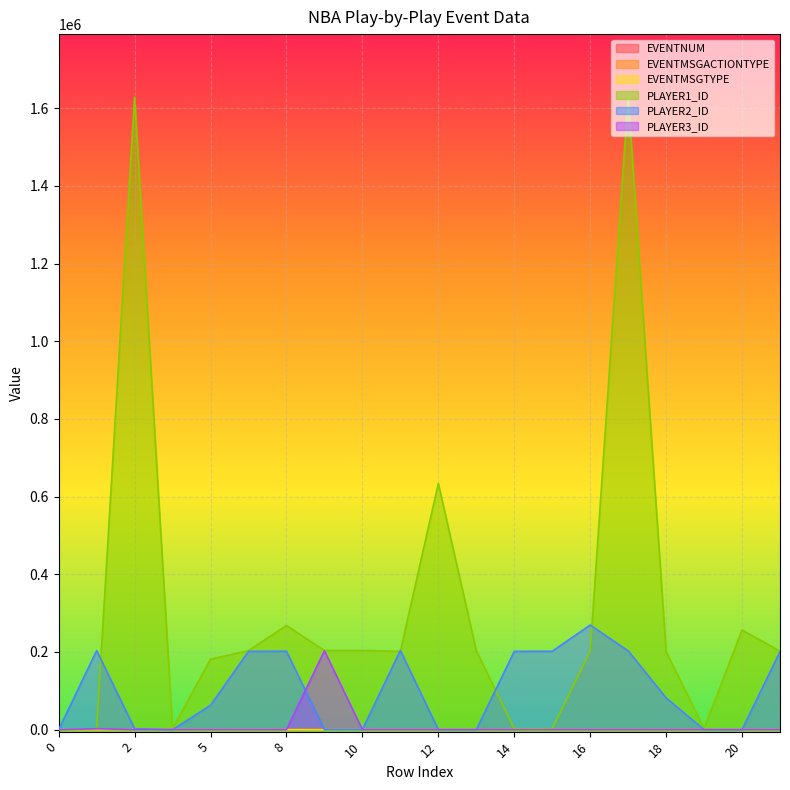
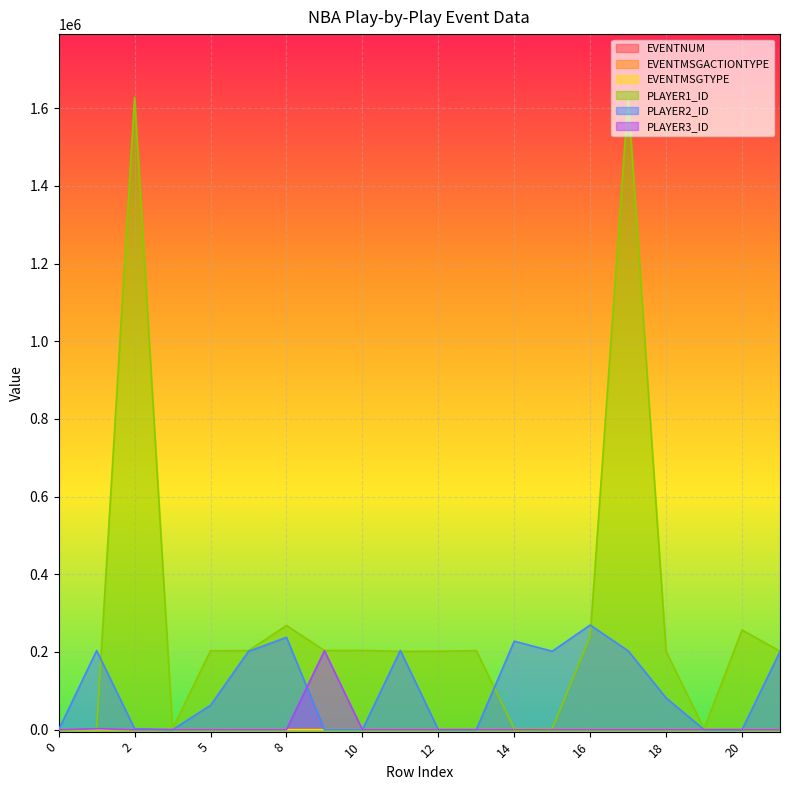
  {
    "PLAYER1_ID": {
      "2": 1630000,
-     "5": 180000,
+     "5": 200000,
      "8": 270000,
      "10": 200000,
-     "12": 630000,
-     "16": 200000,
+     "12": 200000,
+     "16": 240000,
      "18": 200000,
      "20": 260000
    },
    "PLAYER2_ID": {
      "5": 60000,
-     "8": 200000,
-     "14": 200000,
+     "8": 240000,
+     "14": 230000,
      "16": 270000,
      "18": 80000
    }
  }
